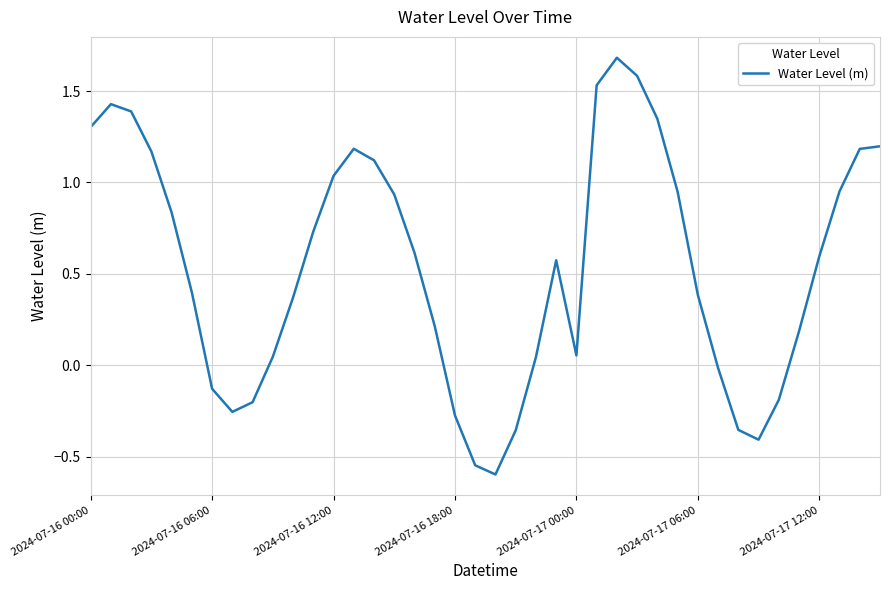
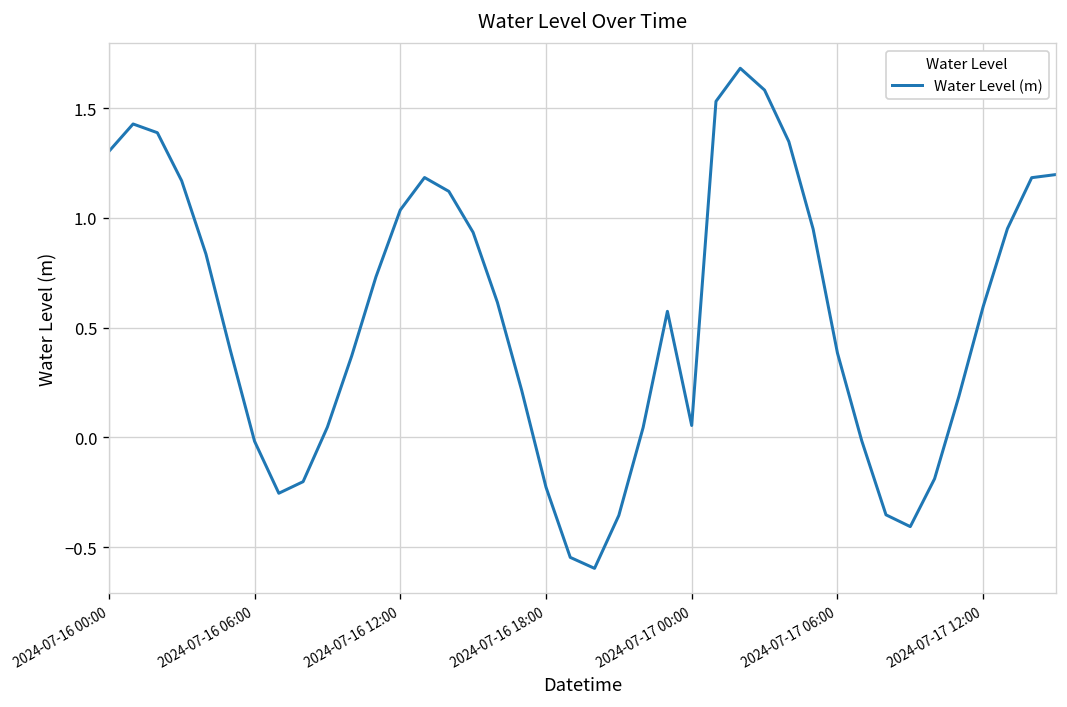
  {
    "2024-07-16 00:00": 1.30,
-   "2024-07-16 06:00": -0.13,
+   "2024-07-16 06:00": -0.02,
    "2024-07-16 12:00": 1.04,
-   "2024-07-16 18:00": -0.27,
+   "2024-07-16 18:00": -0.23,
    "2024-07-17 00:00": 0.05,
    "2024-07-17 06:00": 0.39,
    "2024-07-17 12:00": 0.60
  }
